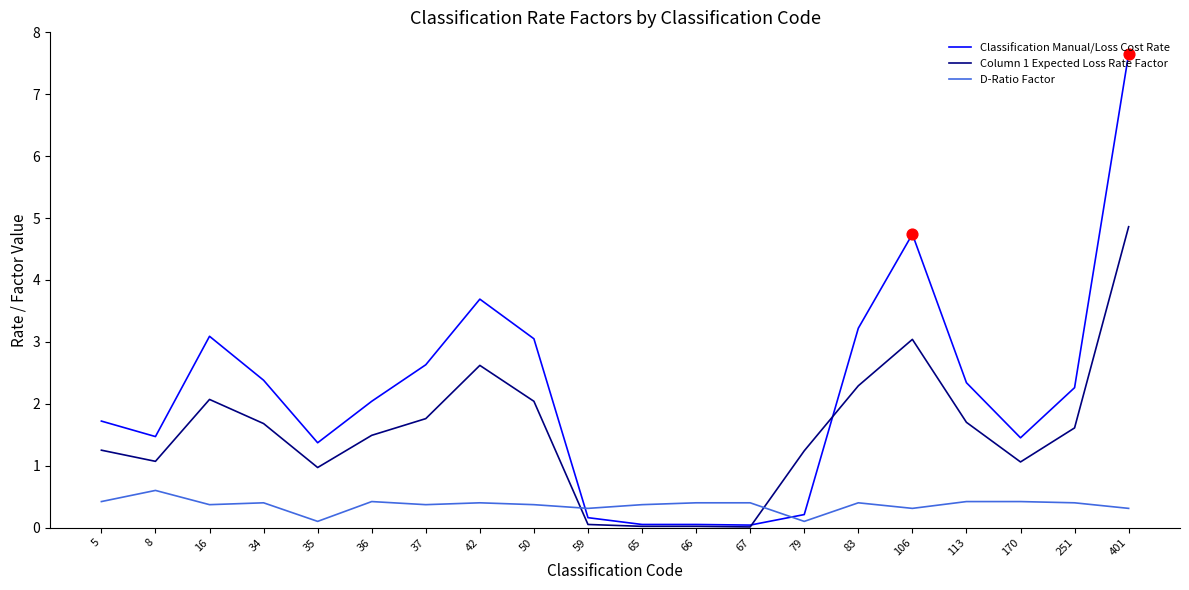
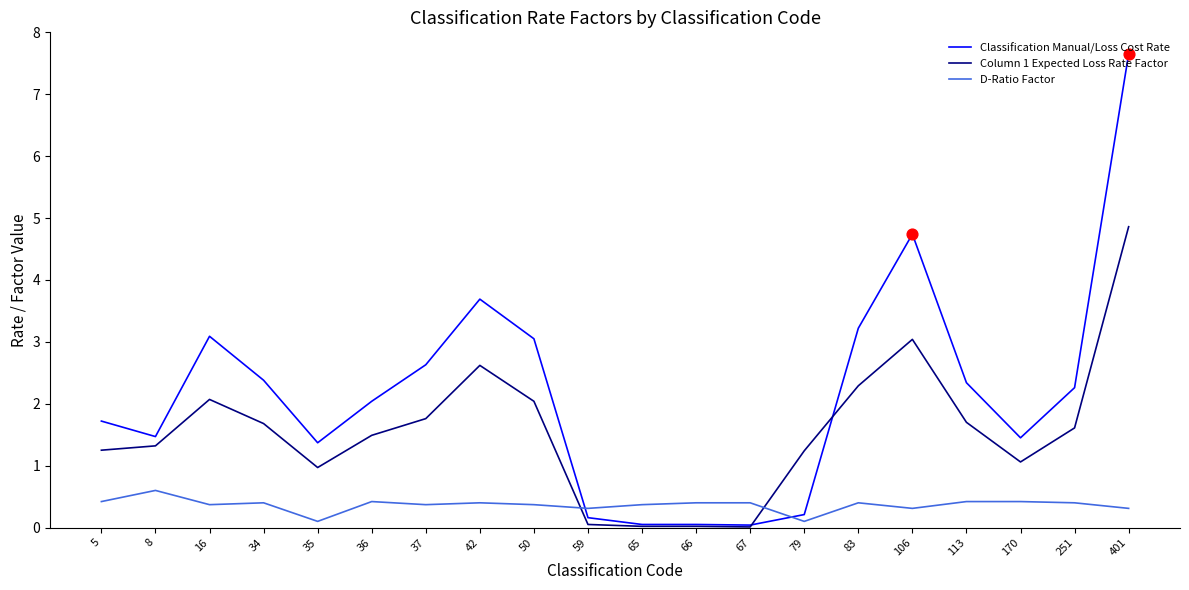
  {
    "Classification Manual/Loss Cost Rate": {
      "5": 1.7,
      "8": 1.5,
      "16": 3.1,
      "34": 2.4,
      "35": 1.4,
      "36": 2.0,
      "37": 2.6,
      "42": 3.7,
      "50": 3.1,
      "59": 0.2,
      "79": 0.2,
      "83": 3.2,
      "113": 2.3,
      "170": 1.5,
      "251": 2.3
    },
    "Column 1 Expected Loss Rate Factor": {
      "5": 1.3,
-     "8": 1.1,
+     "8": 1.3,
      "16": 2.1,
      "34": 1.7,
      "35": 1.0,
      "36": 1.5,
      "37": 1.8,
      "42": 2.6,
      "50": 2.0,
      "59": 0.1,
      "79": 1.2,
      "83": 2.3,
      "106": 3.0,
      "113": 1.7,
      "170": 1.1,
      "251": 1.6,
      "401": 4.9
    },
    "D-Ratio Factor": {
      "5": 0.4,
      "8": 0.6,
      "16": 0.4,
      "34": 0.4,
      "35": 0.1,
      "36": 0.4,
      "37": 0.4,
      "42": 0.4,
      "50": 0.4,
      "59": 0.3,
      "65": 0.4,
      "66": 0.4,
      "67": 0.4,
      "79": 0.1,
      "83": 0.4,
      "106": 0.3,
      "113": 0.4,
      "170": 0.4,
      "251": 0.4,
      "401": 0.3
    }
  }
